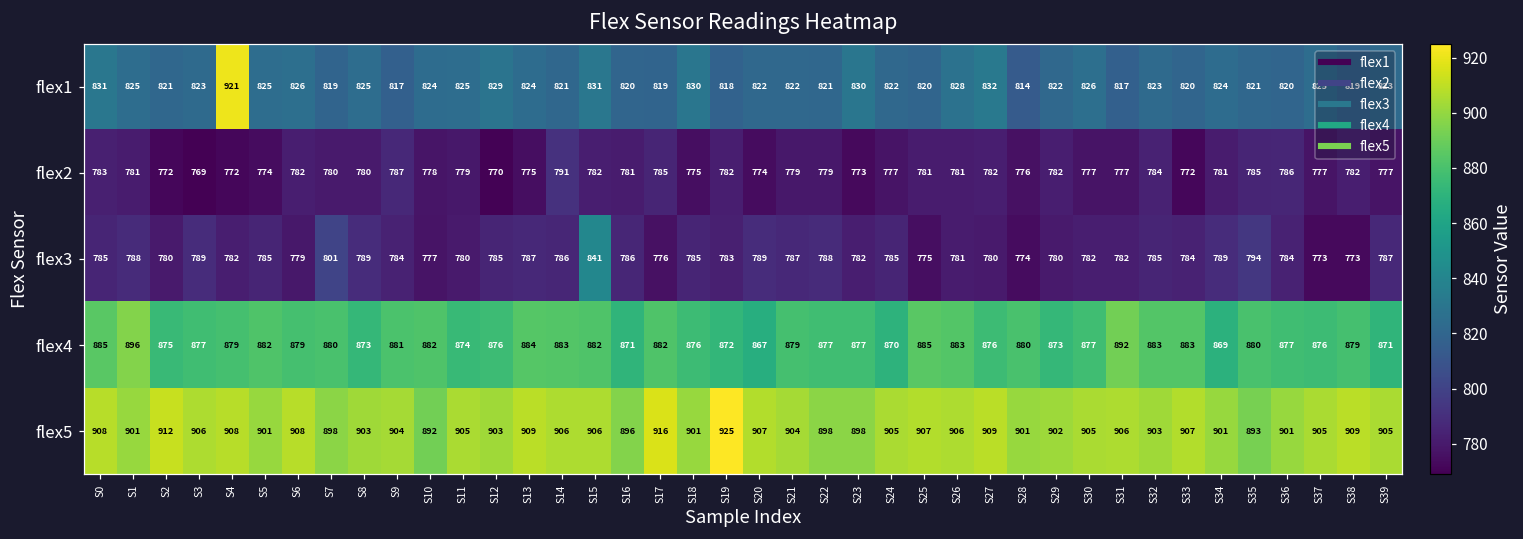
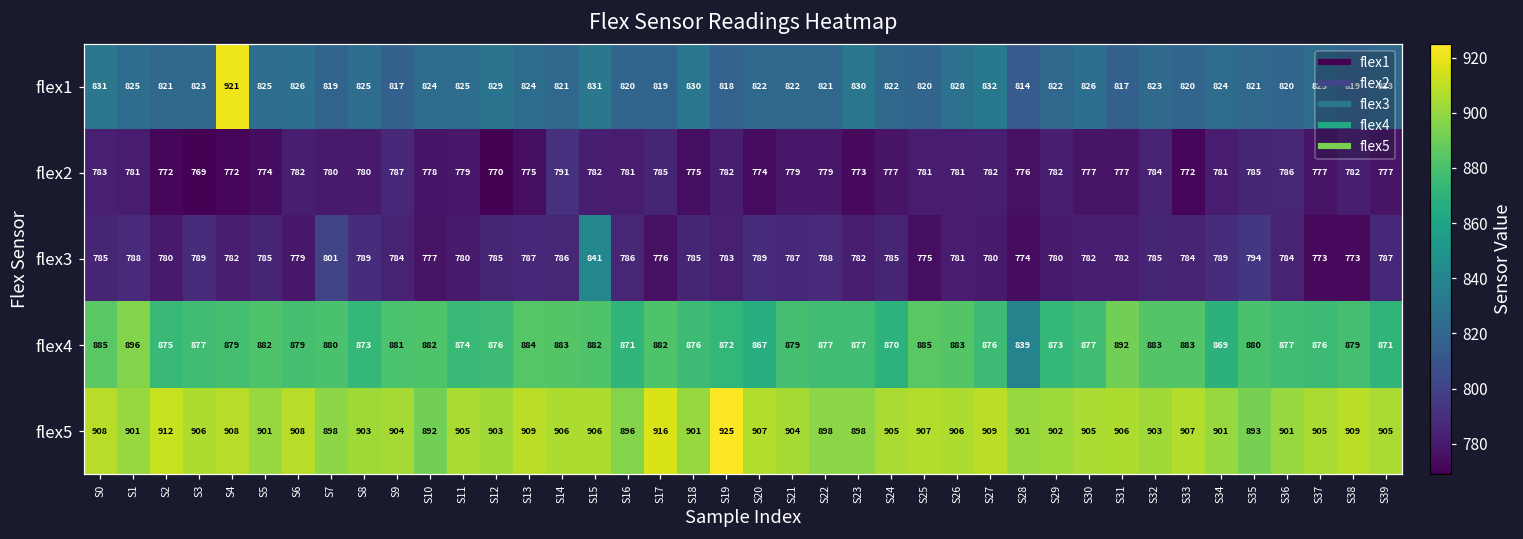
  {
    "flex1": {
      "S0": 831,
      "S1": 825,
      "S2": 821,
      "S3": 823,
      "S4": 921,
      "S5": 825,
      "S6": 826,
      "S7": 819,
      "S8": 825,
      "S9": 817,
      "S10": 824,
      "S11": 825,
      "S12": 829,
      "S13": 824,
      "S14": 821,
      "S15": 831,
      "S16": 820,
      "S17": 819,
      "S18": 830,
      "S19": 818,
      "S20": 822,
      "S21": 822,
      "S22": 821,
      "S23": 830,
      "S24": 822,
      "S25": 820,
      "S26": 828,
      "S27": 832,
      "S28": 814,
      "S29": 822,
      "S30": 826,
      "S31": 817,
      "S32": 823,
      "S33": 820,
      "S34": 824,
      "S35": 821,
      "S36": 820
    },
    "flex2": {
      "S0": 783,
      "S1": 781,
      "S2": 772,
      "S3": 769,
      "S4": 772,
      "S5": 774,
      "S6": 782,
      "S7": 780,
      "S8": 780,
      "S9": 787,
      "S10": 778,
      "S11": 779,
      "S12": 770,
      "S13": 775,
      "S14": 791,
      "S15": 782,
      "S16": 781,
      "S17": 785,
      "S18": 775,
      "S19": 782,
      "S20": 774,
      "S21": 779,
      "S22": 779,
      "S23": 773,
      "S24": 777,
      "S25": 781,
      "S26": 781,
      "S27": 782,
      "S28": 776,
      "S29": 782,
      "S30": 777,
      "S31": 777,
      "S32": 784,
      "S33": 772,
      "S34": 781,
      "S35": 785,
      "S36": 786,
      "S37": 777,
      "S38": 782,
      "S39": 777
    },
    "flex3": {
      "S0": 785,
      "S1": 788,
      "S2": 780,
      "S3": 789,
      "S4": 782,
      "S5": 785,
      "S6": 779,
      "S7": 801,
      "S8": 789,
      "S9": 784,
      "S10": 777,
      "S11": 780,
      "S12": 785,
      "S13": 787,
      "S14": 786,
      "S15": 841,
      "S16": 786,
      "S17": 776,
      "S18": 785,
      "S19": 783,
      "S20": 789,
      "S21": 787,
      "S22": 788,
      "S23": 782,
      "S24": 785,
      "S25": 775,
      "S26": 781,
      "S27": 780,
      "S28": 774,
      "S29": 780,
      "S30": 782,
      "S31": 782,
      "S32": 785,
      "S33": 784,
      "S34": 789,
      "S35": 794,
      "S36": 784,
      "S37": 773,
      "S38": 773,
      "S39": 787
    },
    "flex4": {
      "S0": 885,
      "S1": 896,
      "S2": 875,
      "S3": 877,
      "S4": 879,
      "S5": 882,
      "S6": 879,
      "S7": 880,
      "S8": 873,
      "S9": 881,
      "S10": 882,
      "S11": 874,
      "S12": 876,
      "S13": 884,
      "S14": 883,
      "S15": 882,
      "S16": 871,
      "S17": 882,
      "S18": 876,
      "S19": 872,
      "S20": 867,
      "S21": 879,
      "S22": 877,
      "S23": 877,
      "S24": 870,
      "S25": 885,
      "S26": 883,
      "S27": 876,
-     "S28": 880,
+     "S28": 839,
      "S29": 873,
      "S30": 877,
      "S31": 892,
      "S32": 883,
      "S33": 883,
      "S34": 869,
      "S35": 880,
      "S36": 877,
      "S37": 876,
      "S38": 879,
      "S39": 871
    },
    "flex5": {
      "S0": 908,
      "S1": 901,
      "S2": 912,
      "S3": 906,
      "S4": 908,
      "S5": 901,
      "S6": 908,
      "S7": 898,
      "S8": 903,
      "S9": 904,
      "S10": 892,
      "S11": 905,
      "S12": 903,
      "S13": 909,
      "S14": 906,
      "S15": 906,
      "S16": 896,
      "S17": 916,
      "S18": 901,
      "S19": 925,
      "S20": 907,
      "S21": 904,
      "S22": 898,
      "S23": 898,
      "S24": 905,
      "S25": 907,
      "S26": 906,
      "S27": 909,
      "S28": 901,
      "S29": 902,
      "S30": 905,
      "S31": 906,
      "S32": 903,
      "S33": 907,
      "S34": 901,
      "S35": 893,
      "S36": 901,
      "S37": 905,
      "S38": 909,
      "S39": 905
    }
  }
